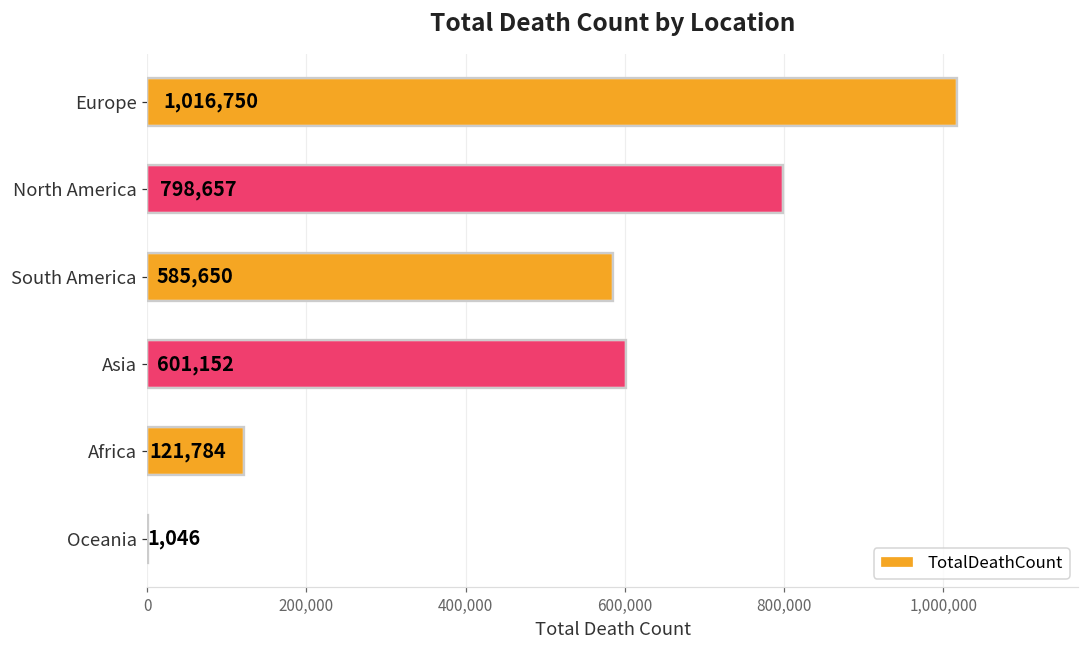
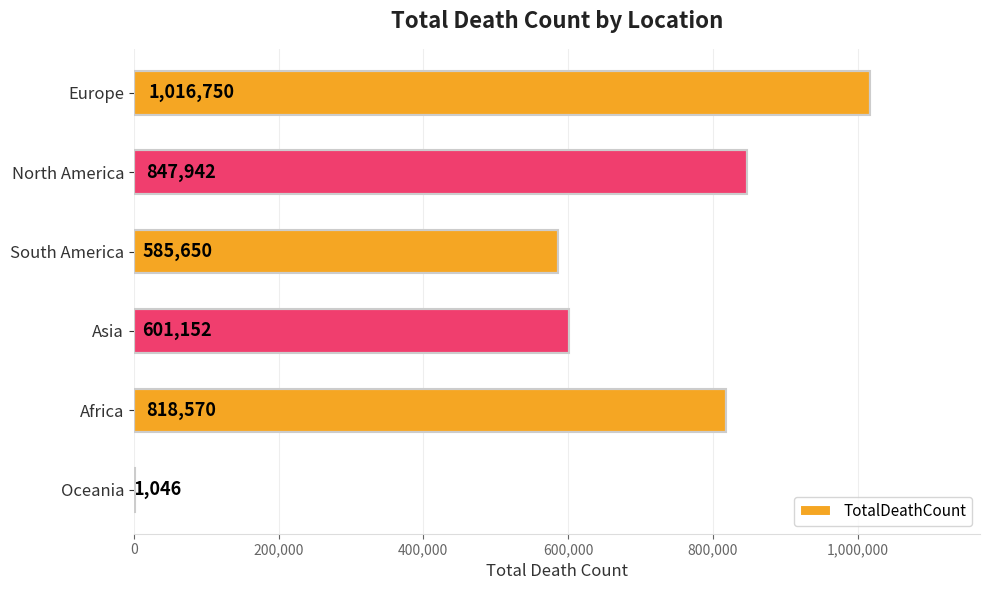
  {
    "Europe": "1,016,750",
-   "North America": "798,657",
+   "North America": "847,942",
    "South America": "585,650",
    "Asia": "601,152",
-   "Africa": "121,784",
+   "Africa": "818,570",
    "Oceania": "1,046"
  }
